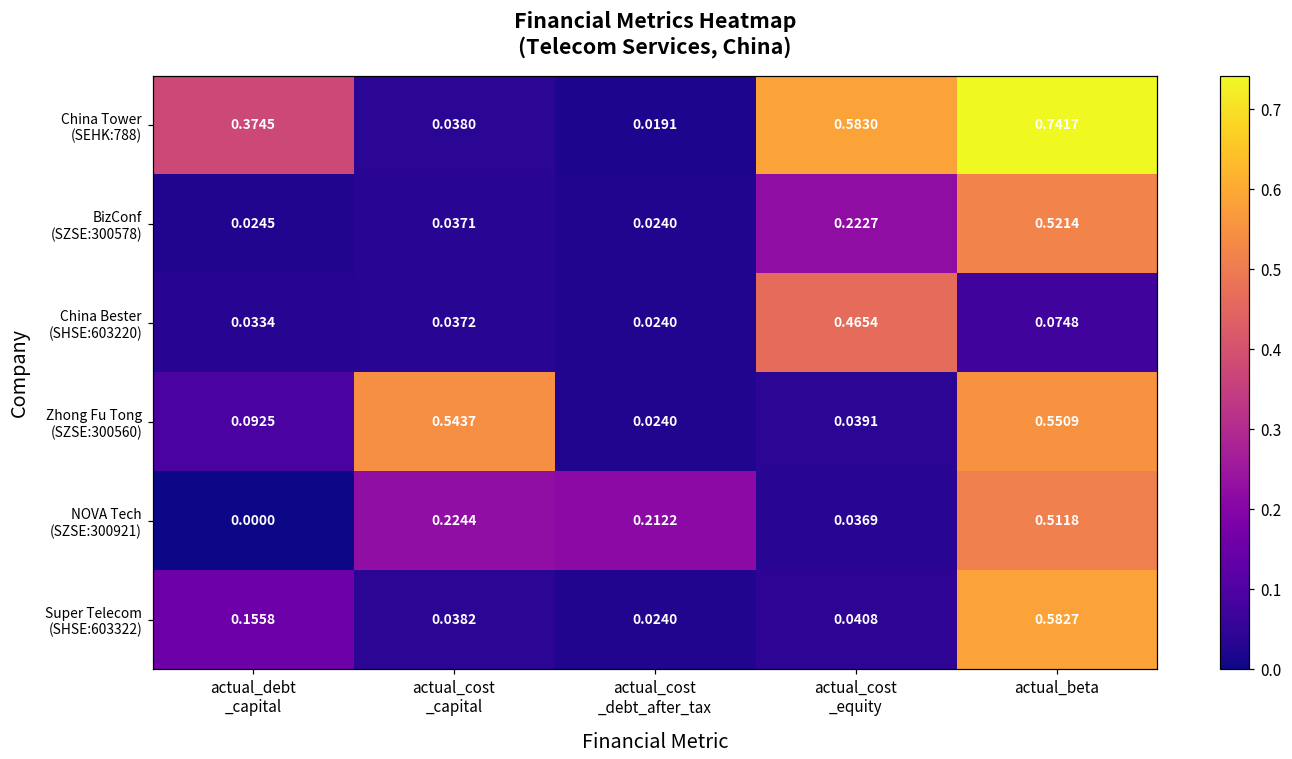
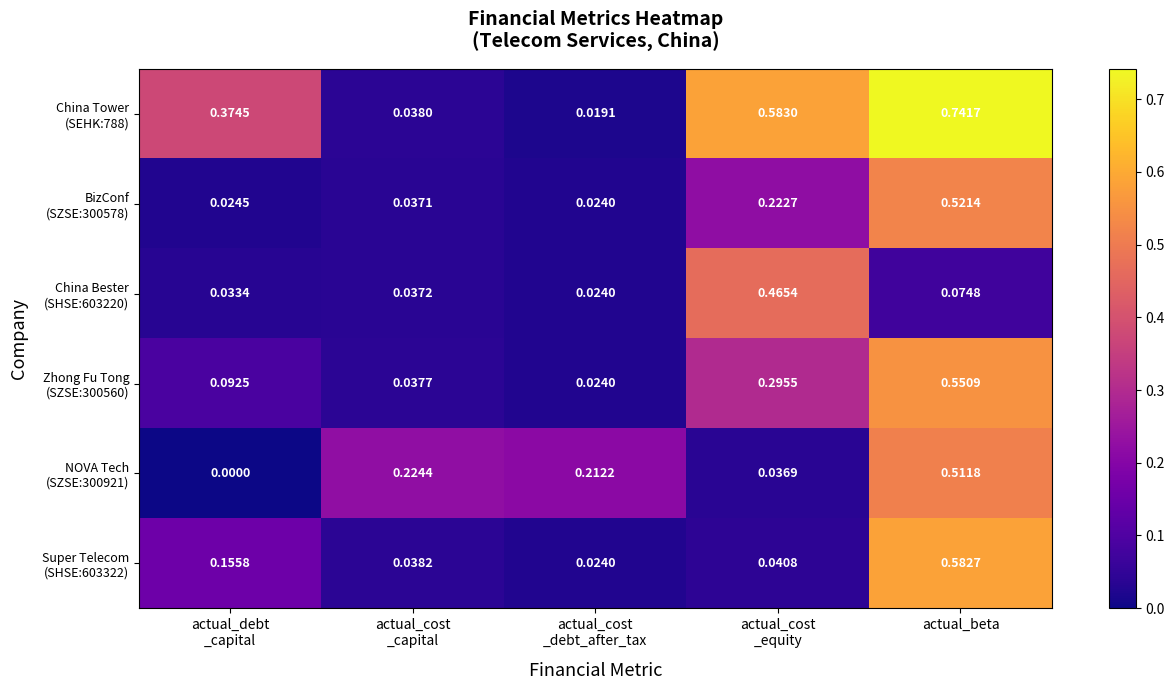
  {
    "China Tower (SEHK:788)": {
      "actual_debt _capital": 0.3745,
      "actual_cost _capital": 0.0380,
      "actual_cost _debt_after_tax": 0.0191,
      "actual_cost _equity": 0.5830,
      "actual_beta": 0.7417
    },
    "BizConf (SZSE:300578)": {
      "actual_debt _capital": 0.0245,
      "actual_cost _capital": 0.0371,
      "actual_cost _debt_after_tax": 0.0240,
      "actual_cost _equity": 0.2227,
      "actual_beta": 0.5214
    },
    "China Bester (SHSE:603220)": {
      "actual_debt _capital": 0.0334,
      "actual_cost _capital": 0.0372,
      "actual_cost _debt_after_tax": 0.0240,
      "actual_cost _equity": 0.4654,
      "actual_beta": 0.0748
    },
    "Zhong Fu Tong (SZSE:300560)": {
      "actual_debt _capital": 0.0925,
-     "actual_cost _capital": 0.5437,
+     "actual_cost _capital": 0.0377,
      "actual_cost _debt_after_tax": 0.0240,
-     "actual_cost _equity": 0.0391,
+     "actual_cost _equity": 0.2955,
      "actual_beta": 0.5509
    },
    "NOVA Tech (SZSE:300921)": {
      "actual_debt _capital": 0.0000,
      "actual_cost _capital": 0.2244,
      "actual_cost _debt_after_tax": 0.2122,
      "actual_cost _equity": 0.0369,
      "actual_beta": 0.5118
    },
    "Super Telecom (SHSE:603322)": {
      "actual_debt _capital": 0.1558,
      "actual_cost _capital": 0.0382,
      "actual_cost _debt_after_tax": 0.0240,
      "actual_cost _equity": 0.0408,
      "actual_beta": 0.5827
    }
  }
